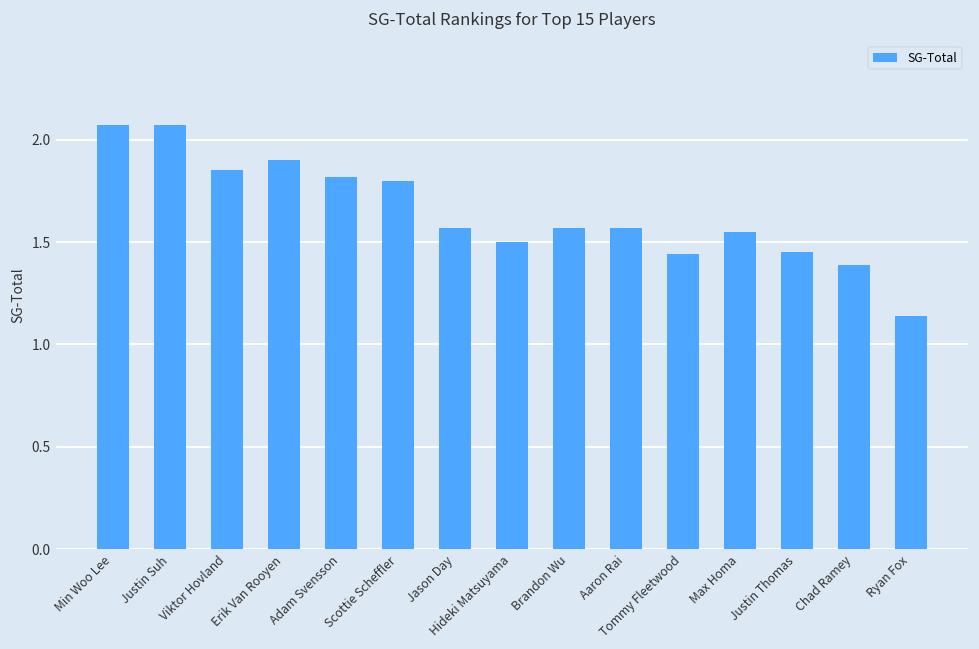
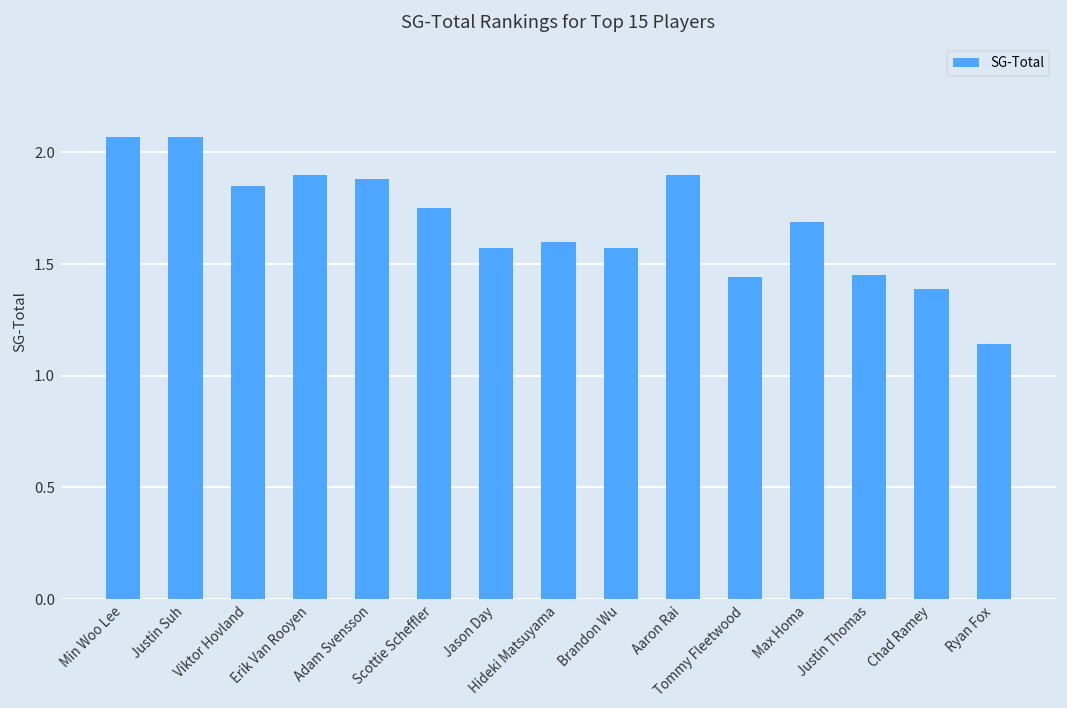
  {
    "Min Woo Lee": 2.07,
    "Justin Suh": 2.07,
    "Viktor Hovland": 1.85,
    "Erik Van Rooyen": 1.90,
-   "Adam Svensson": 1.82,
-   "Scottie Scheffler": 1.80,
+   "Adam Svensson": 1.88,
+   "Scottie Scheffler": 1.75,
    "Jason Day": 1.57,
-   "Hideki Matsuyama": 1.5,
+   "Hideki Matsuyama": 1.6,
    "Brandon Wu": 1.57,
-   "Aaron Rai": 1.57,
+   "Aaron Rai": 1.90,
    "Tommy Fleetwood": 1.44,
-   "Max Homa": 1.55,
+   "Max Homa": 1.69,
    "Justin Thomas": 1.45,
    "Chad Ramey": 1.39,
    "Ryan Fox": 1.14
  }
